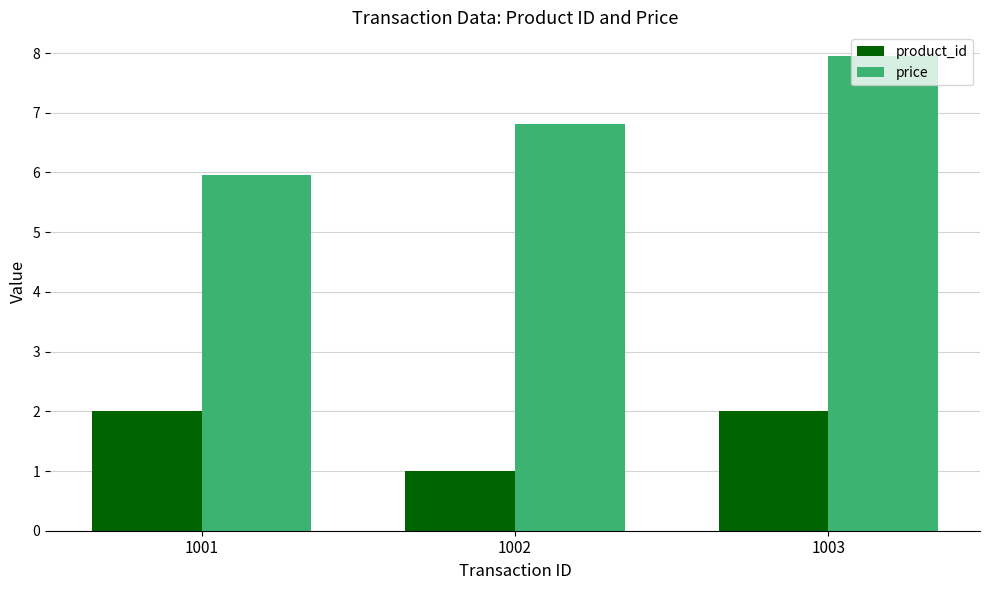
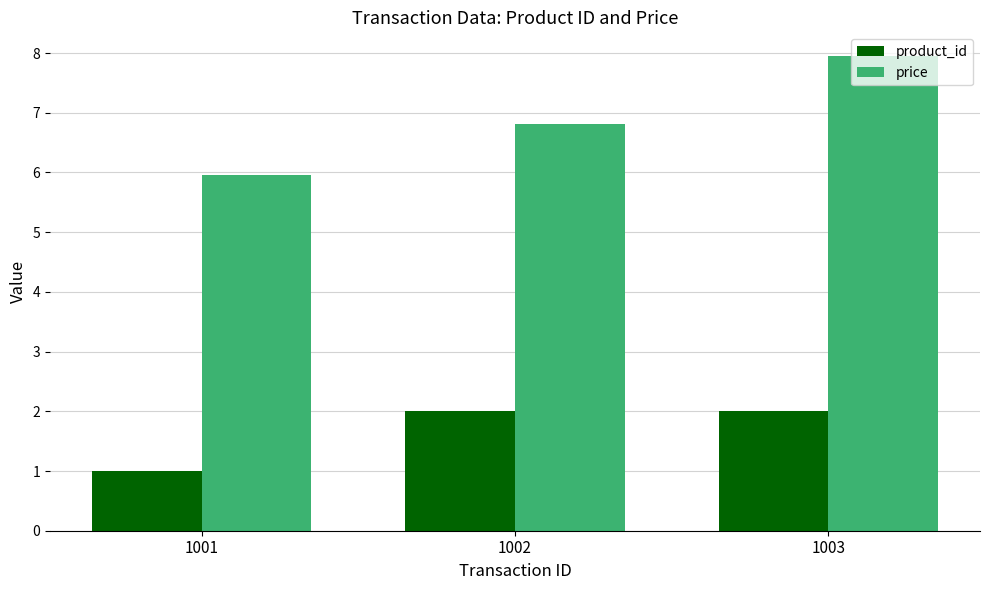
  {
    "product_id": {
-     "1001": 2,
-     "1002": 1,
+     "1001": 1,
+     "1002": 2,
      "1003": 2
    },
    "price": {
      "1001": 6.0,
      "1002": 6.8
    }
  }
